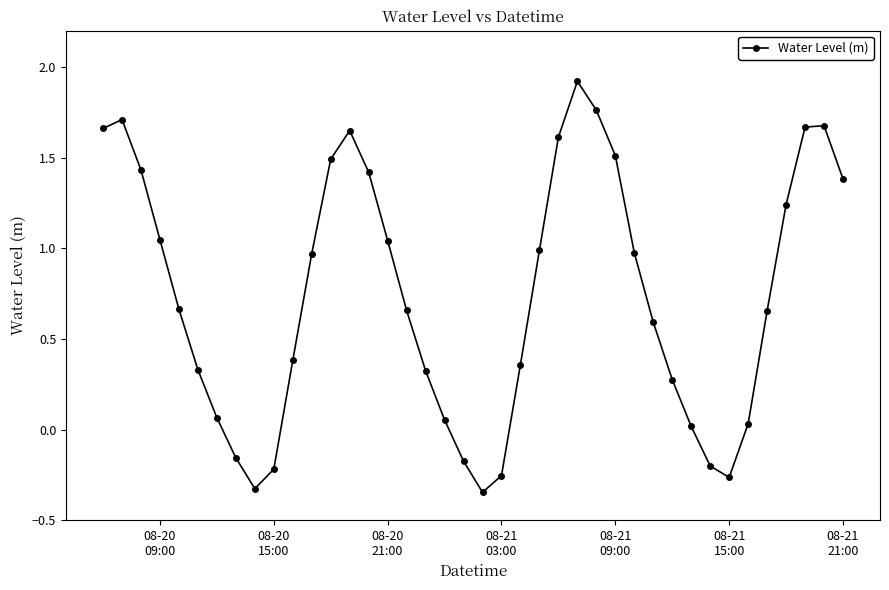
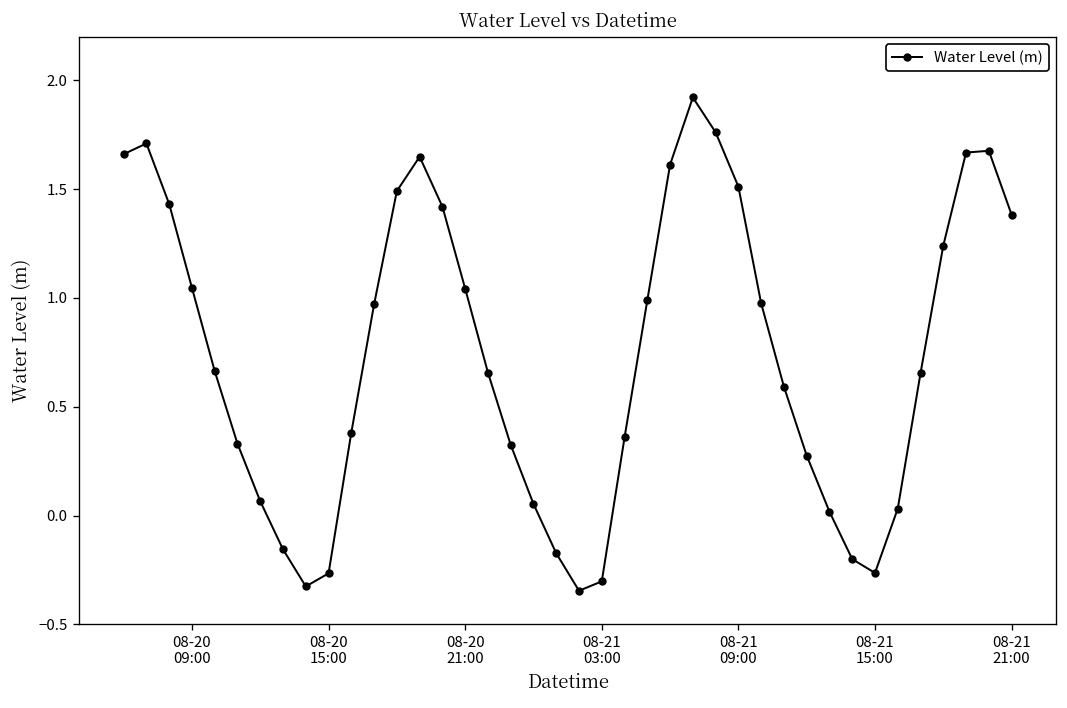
  {
    "08-20 09:00": 1.05,
-   "08-20 15:00": -0.22,
+   "08-20 15:00": -0.27,
    "08-20 21:00": 1.04,
-   "08-21 03:00": -0.25,
+   "08-21 03:00": -0.30,
    "08-21 09:00": 1.51,
    "08-21 15:00": -0.26,
    "08-21 21:00": 1.38
  }
